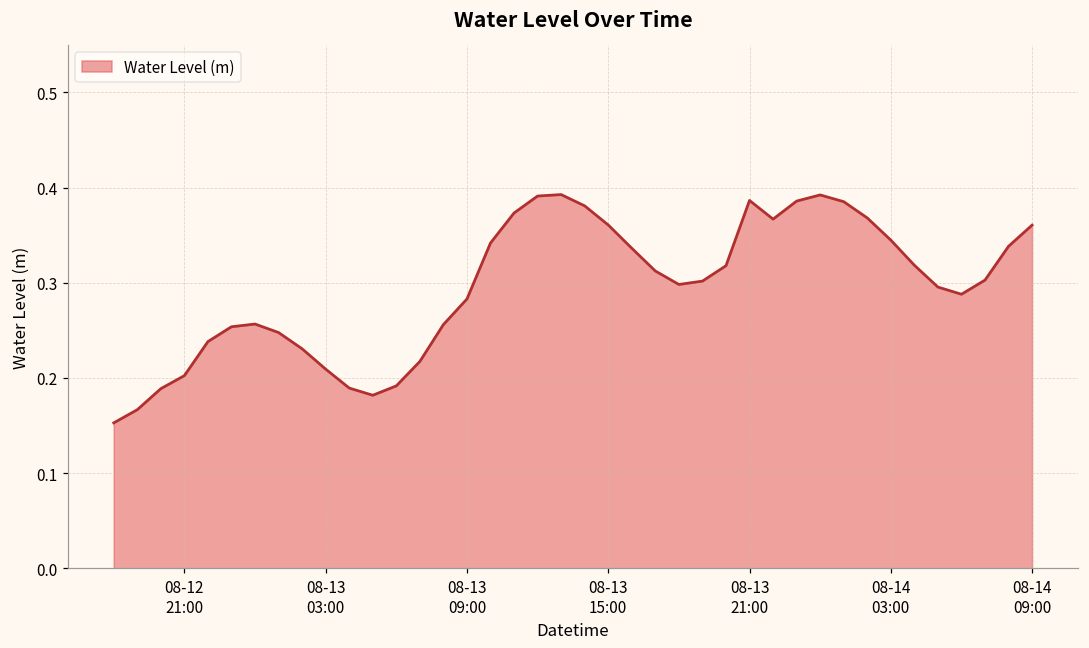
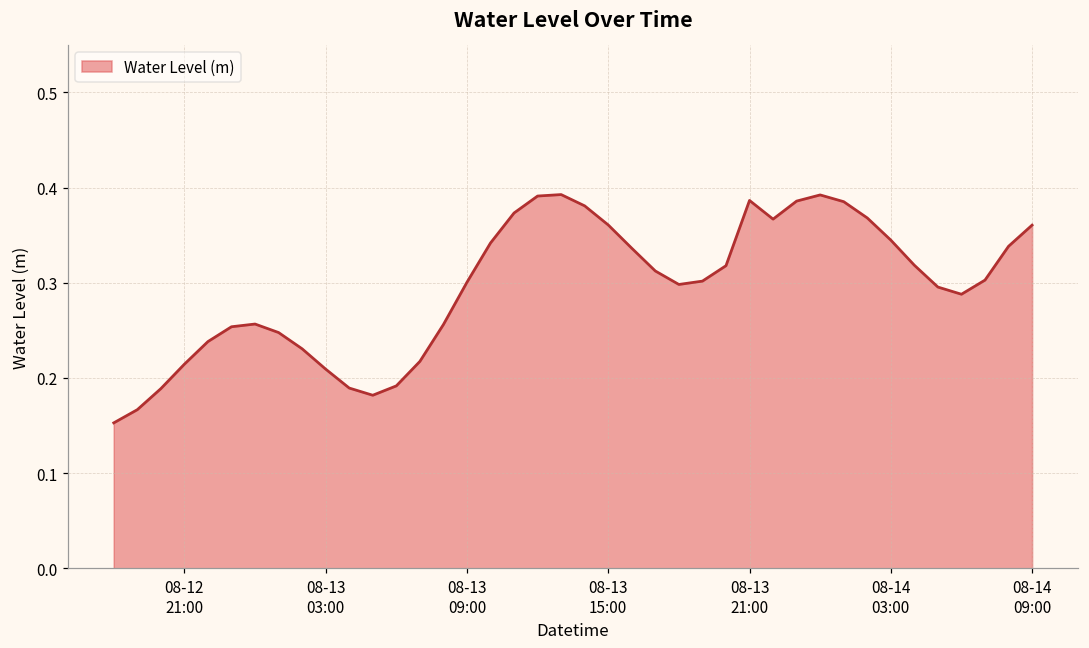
  {
-   "08-12 21:00": 0.20,
+   "08-12 21:00": 0.21,
    "08-13 03:00": 0.21,
-   "08-13 09:00": 0.28,
+   "08-13 09:00": 0.30,
    "08-13 15:00": 0.36,
    "08-13 21:00": 0.39,
    "08-14 03:00": 0.34,
    "08-14 09:00": 0.36
  }
